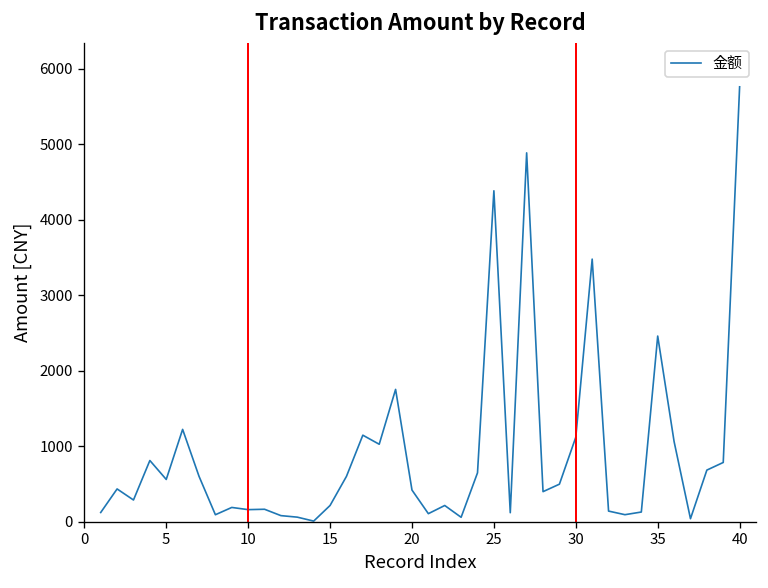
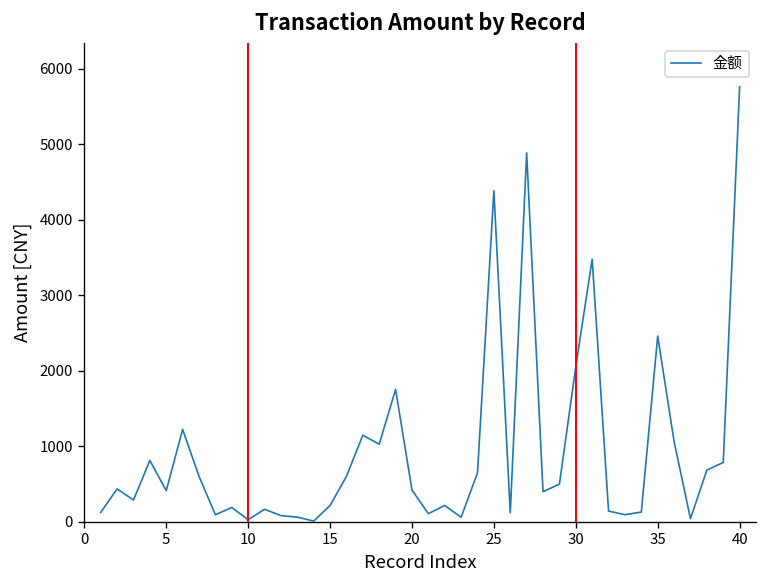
  {
-   "5": 600,
-   "10": 200,
+   "5": 400,
+   "10": 0,
    "15": 200,
    "20": 400,
    "25": 4400,
-   "30": 1100,
+   "30": 2100,
    "35": 2500,
    "40": 5800
  }
